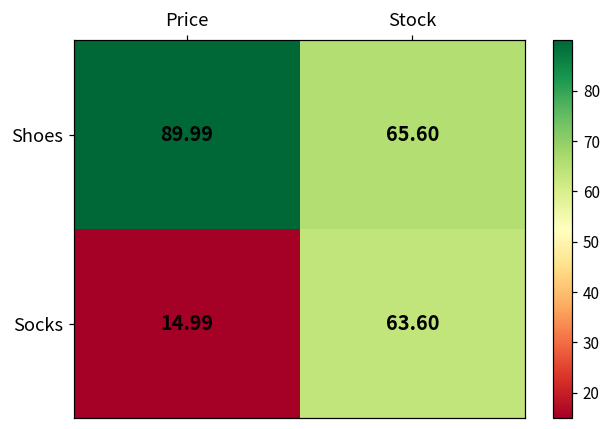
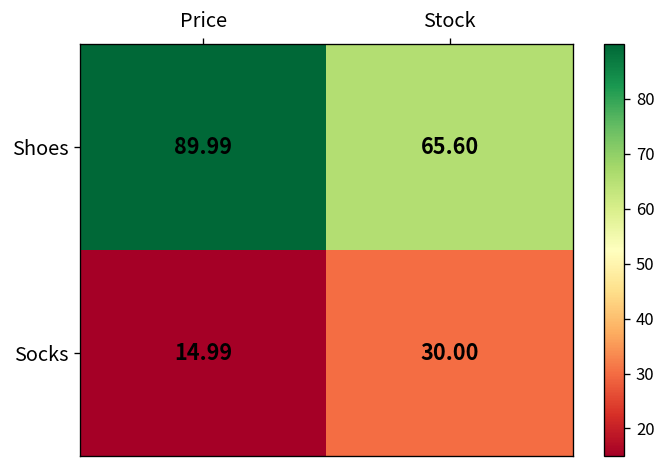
  {
    "Shoes": {
      "Price": 89.99,
      "Stock": 65.60
    },
    "Socks": {
      "Price": 14.99,
-     "Stock": 63.60
+     "Stock": 30.00
    }
  }
